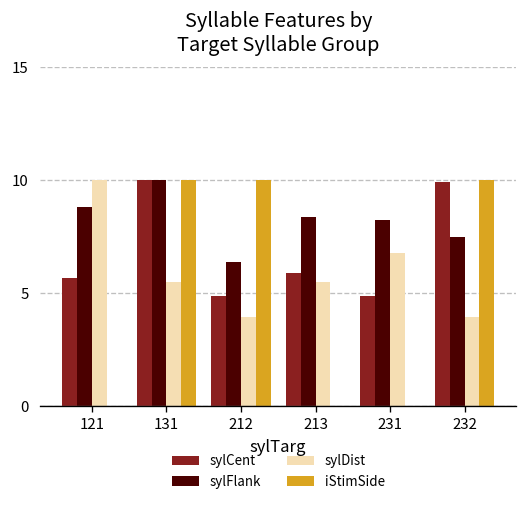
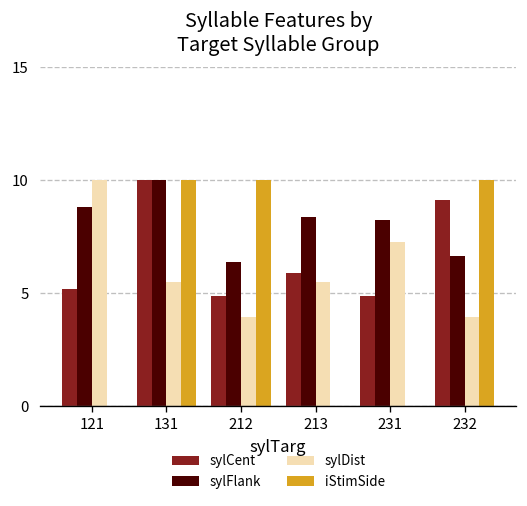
  {
    "sylCent": {
-     "121": 5.7,
+     "121": 5.2,
      "131": 10.0,
      "212": 4.9,
      "213": 5.9,
      "231": 4.9,
-     "232": 9.9
+     "232": 9.1
    },
    "sylFlank": {
      "121": 8.8,
      "131": 10.0,
      "212": 6.4,
      "213": 8.4,
      "231": 8.3,
-     "232": 7.5
+     "232": 6.7
    },
    "sylDist": {
      "121": 10.0,
      "131": 5.5,
      "212": 3.9,
      "213": 5.5,
-     "231": 6.8,
+     "231": 7.2,
      "232": 3.9
    },
    "iStimSide": {
      "121": 0.0,
      "131": 10.0,
      "212": 10.0,
      "213": 0.0,
      "231": 0.0,
      "232": 10.0
    }
  }
